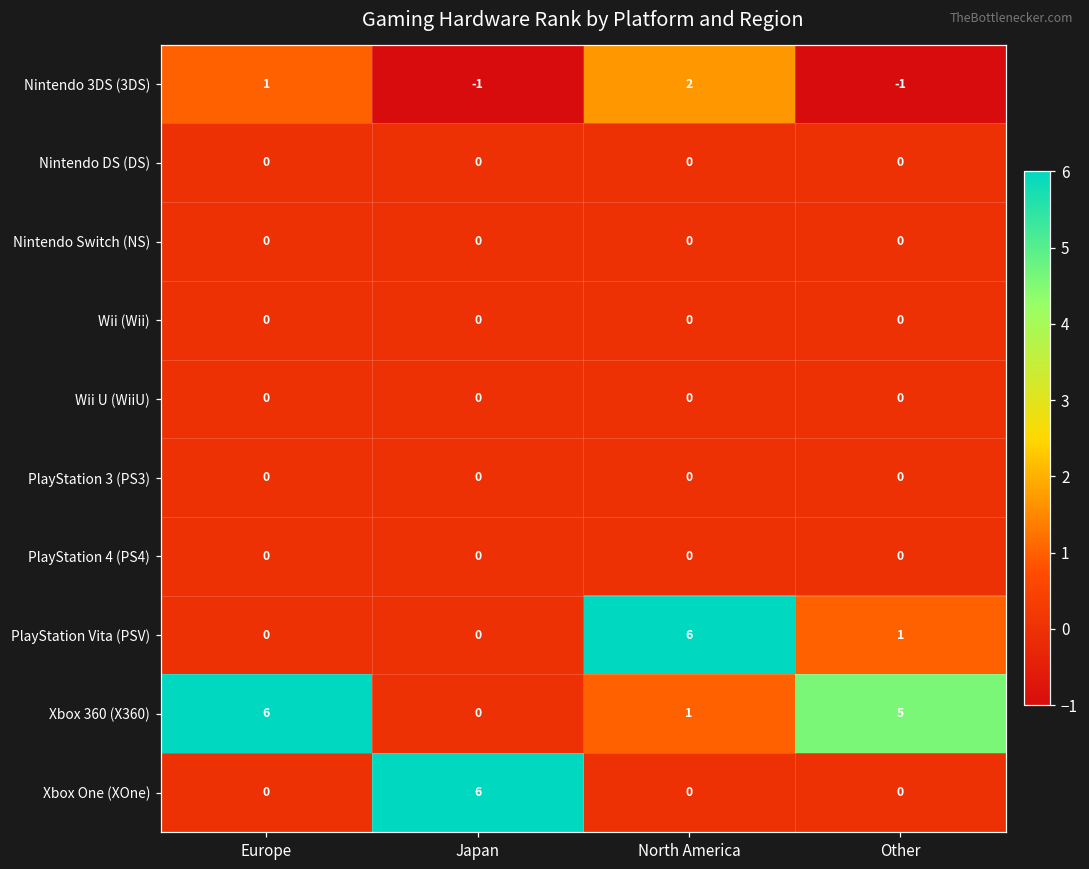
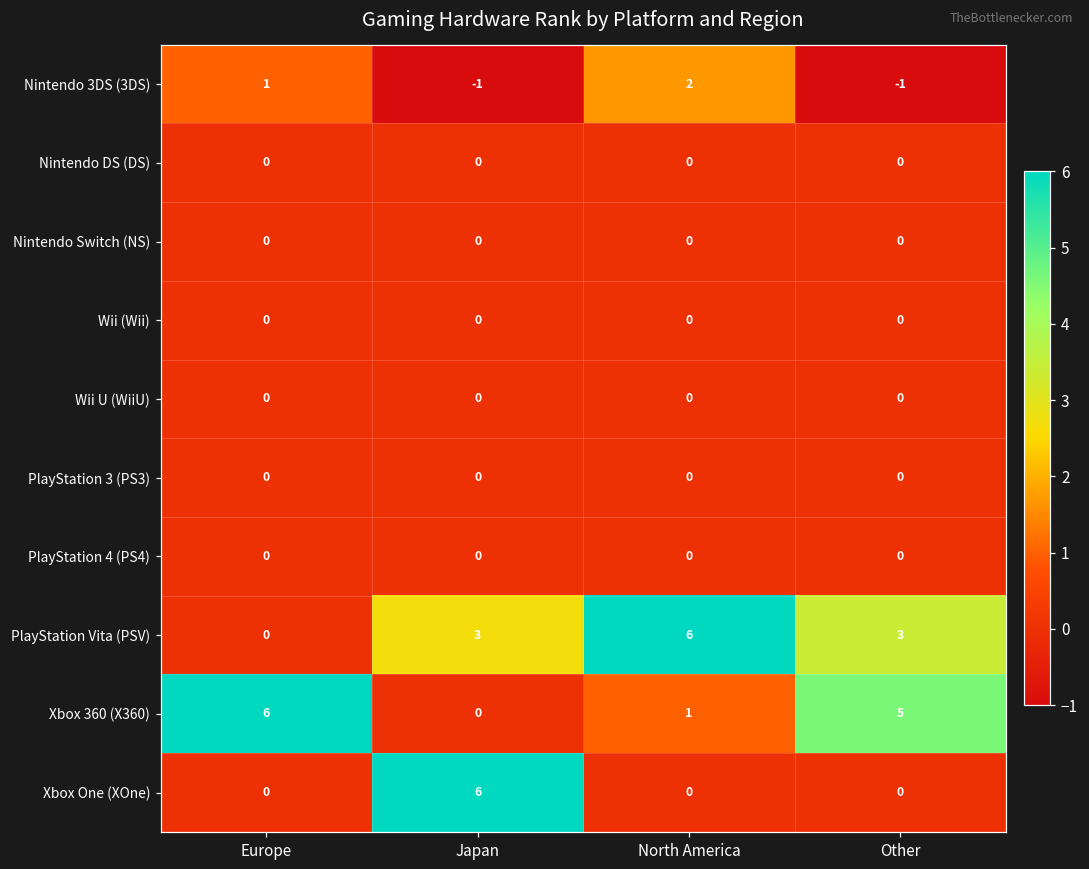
  {
    "Nintendo 3DS (3DS)": {
      "Europe": 1,
      "Japan": -1,
      "North America": 2,
      "Other": -1
    },
    "Nintendo DS (DS)": {
      "Europe": 0,
      "Japan": 0,
      "North America": 0,
      "Other": 0
    },
    "Nintendo Switch (NS)": {
      "Europe": 0,
      "Japan": 0,
      "North America": 0,
      "Other": 0
    },
    "Wii (Wii)": {
      "Europe": 0,
      "Japan": 0,
      "North America": 0,
      "Other": 0
    },
    "Wii U (WiiU)": {
      "Europe": 0,
      "Japan": 0,
      "North America": 0,
      "Other": 0
    },
    "PlayStation 3 (PS3)": {
      "Europe": 0,
      "Japan": 0,
      "North America": 0,
      "Other": 0
    },
    "PlayStation 4 (PS4)": {
      "Europe": 0,
      "Japan": 0,
      "North America": 0,
      "Other": 0
    },
    "PlayStation Vita (PSV)": {
      "Europe": 0,
-     "Japan": 0,
+     "Japan": 3,
      "North America": 6,
-     "Other": 1
+     "Other": 3
    },
    "Xbox 360 (X360)": {
      "Europe": 6,
      "Japan": 0,
      "North America": 1,
      "Other": 5
    },
    "Xbox One (XOne)": {
      "Europe": 0,
      "Japan": 6,
      "North America": 0,
      "Other": 0
    }
  }
